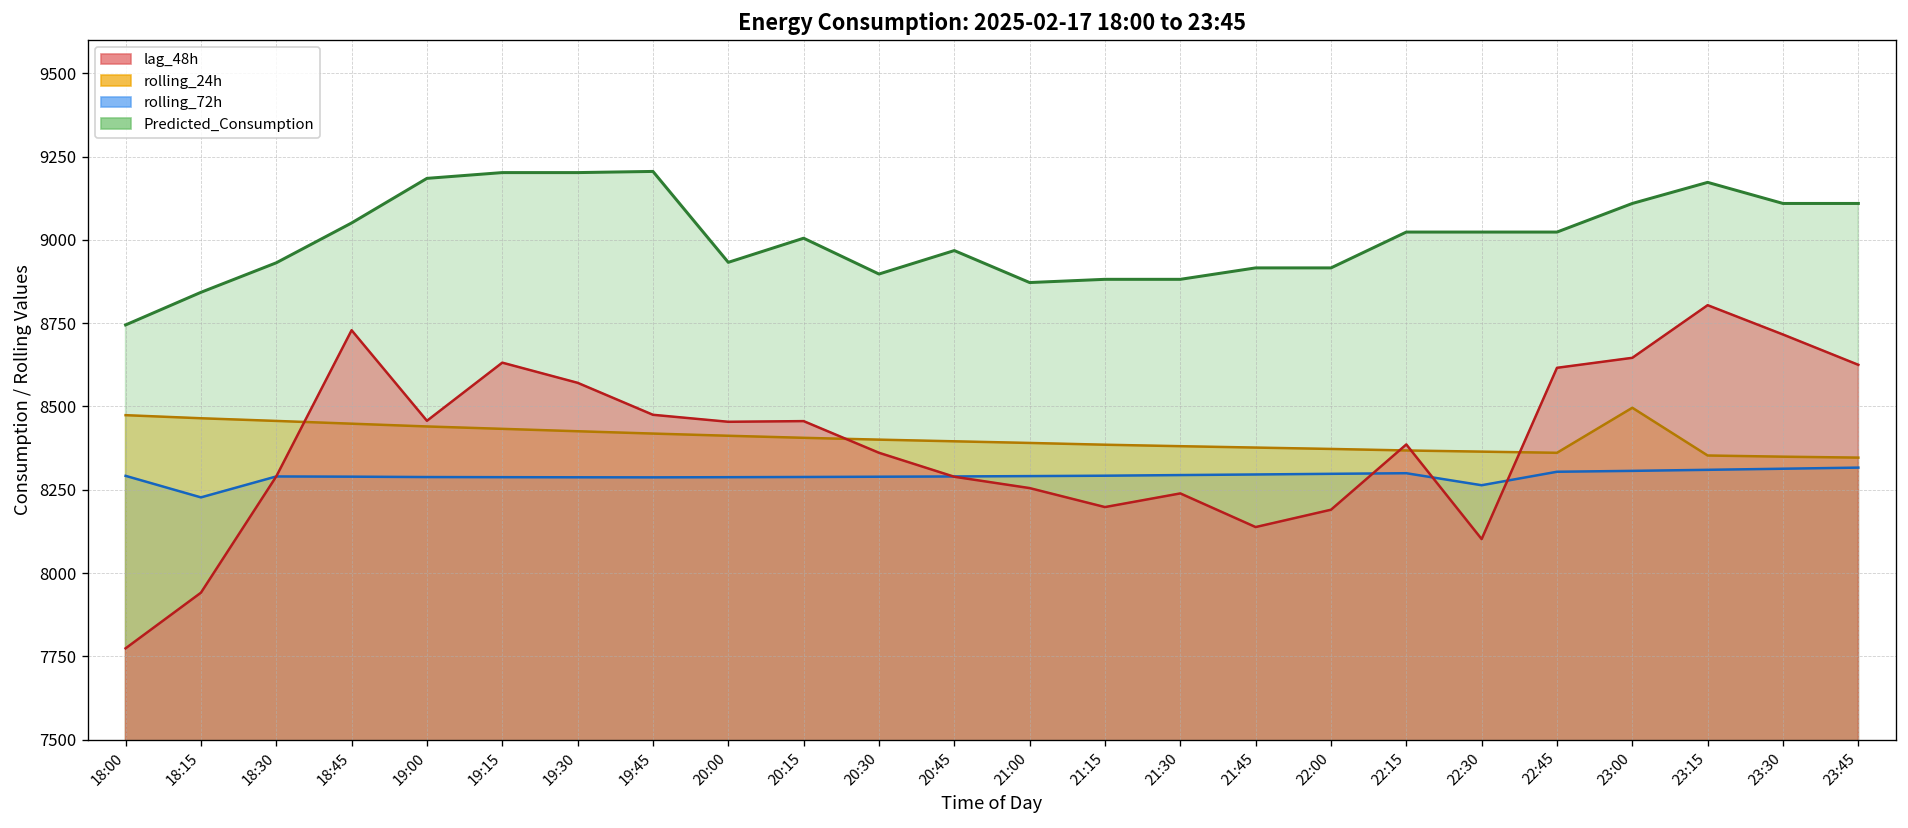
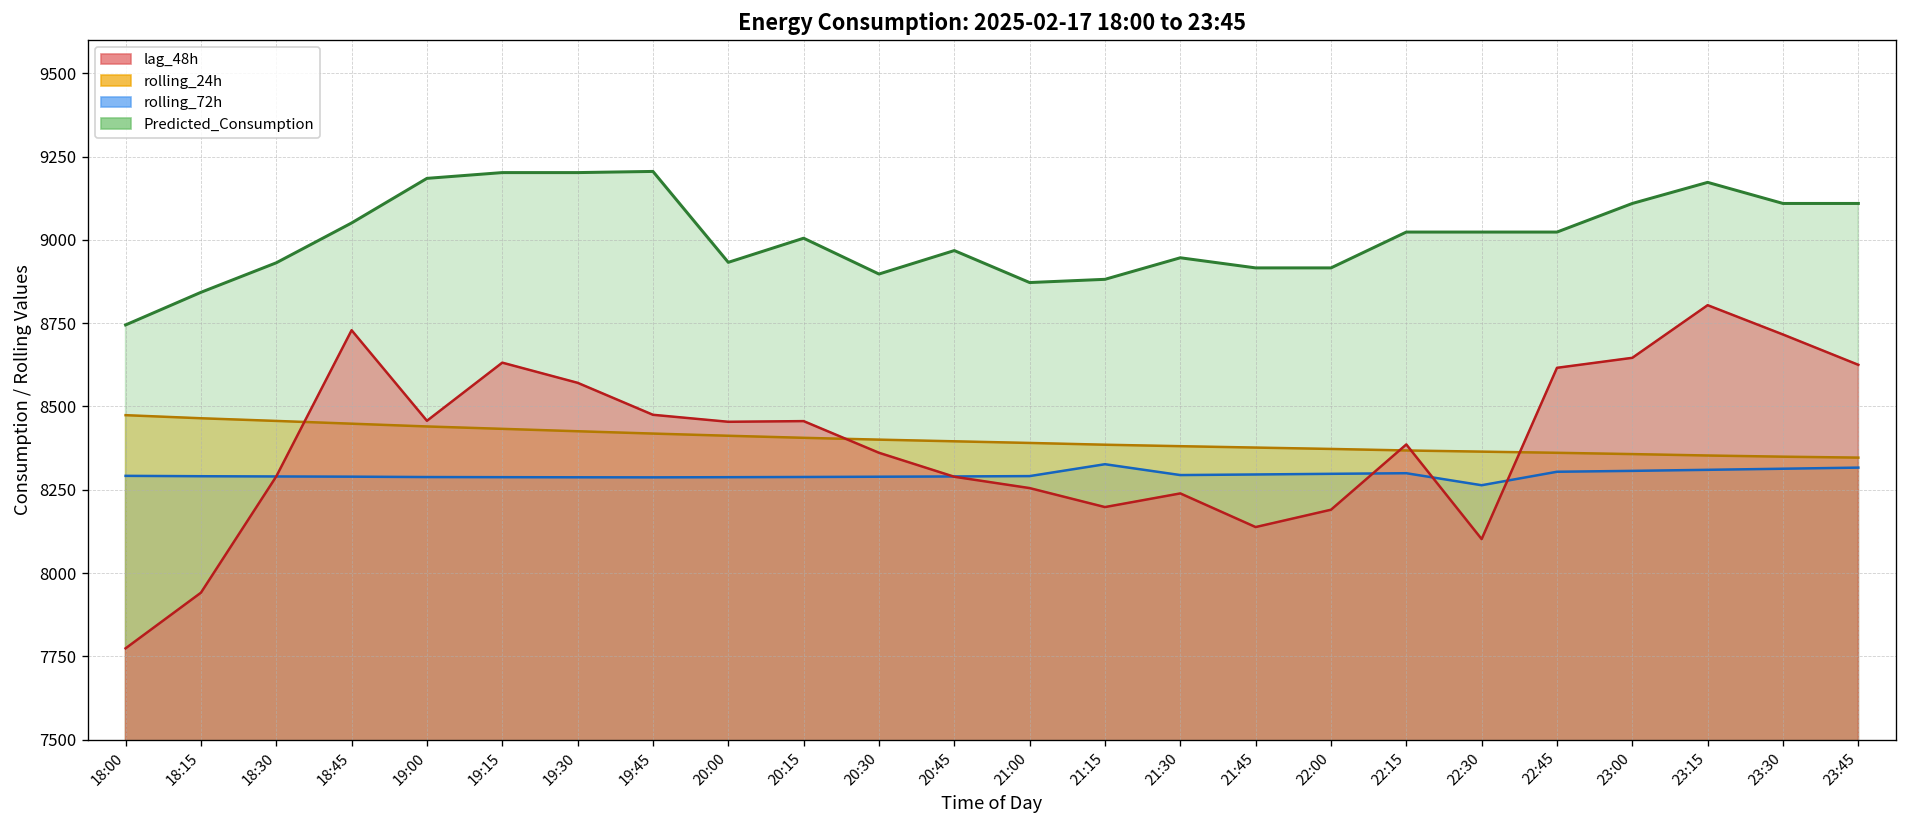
  {
    "rolling_72h": {
      "18:00": 8290,
-     "18:15": 8230,
+     "18:15": 8290,
      "18:45": 8290,
      "19:00": 8290,
      "19:15": 8290,
      "19:30": 8290,
      "19:45": 8290,
      "20:00": 8290,
      "20:15": 8290,
      "20:30": 8290,
      "21:00": 8290,
-     "21:15": 8290,
+     "21:15": 8330,
      "21:30": 8290,
      "21:45": 8300,
      "22:00": 8300,
      "22:15": 8300,
      "22:30": 8260,
      "22:45": 8300,
      "23:00": 8310,
      "23:15": 8310,
      "23:30": 8310,
      "23:45": 8320
    },
    "rolling_24h": {
      "18:00": 8470,
      "18:15": 8460,
      "18:30": 8460,
      "18:45": 8450,
      "19:00": 8440,
      "19:15": 8430,
      "19:30": 8430,
      "19:45": 8420,
      "20:00": 8410,
      "20:15": 8410,
      "20:30": 8400,
      "20:45": 8400,
      "21:00": 8390,
      "21:15": 8390,
      "21:30": 8380,
      "21:45": 8380,
      "22:00": 8370,
      "22:15": 8370,
      "22:30": 8360,
      "22:45": 8360,
-     "23:00": 8500,
+     "23:00": 8360,
      "23:15": 8350,
      "23:30": 8350,
      "23:45": 8350
    },
    "Predicted_Consumption": {
      "18:00": 8740,
      "18:15": 8840,
      "18:30": 8930,
      "18:45": 9050,
      "19:00": 9180,
      "19:15": 9200,
      "19:30": 9200,
      "19:45": 9210,
      "20:00": 8930,
      "20:15": 9010,
      "20:30": 8900,
      "20:45": 8970,
      "21:00": 8870,
      "21:15": 8880,
-     "21:30": 8880,
+     "21:30": 8950,
      "21:45": 8920,
      "22:00": 8920,
      "22:15": 9020,
      "22:30": 9020,
      "22:45": 9020,
      "23:00": 9110,
      "23:15": 9170,
      "23:30": 9110,
      "23:45": 9110
    },
    "lag_48h": {
      "18:00": 7770,
      "18:15": 7940,
      "18:45": 8730,
      "19:00": 8460,
      "19:15": 8630,
      "19:30": 8570,
      "19:45": 8480,
      "20:00": 8450,
      "20:15": 8460,
      "20:30": 8360,
      "21:00": 8260,
      "21:15": 8200,
      "21:30": 8240,
      "21:45": 8140,
      "22:00": 8190,
      "22:15": 8390,
      "22:30": 8100,
      "22:45": 8620,
      "23:00": 8650,
      "23:15": 8800,
      "23:30": 8720,
      "23:45": 8630
    }
  }
